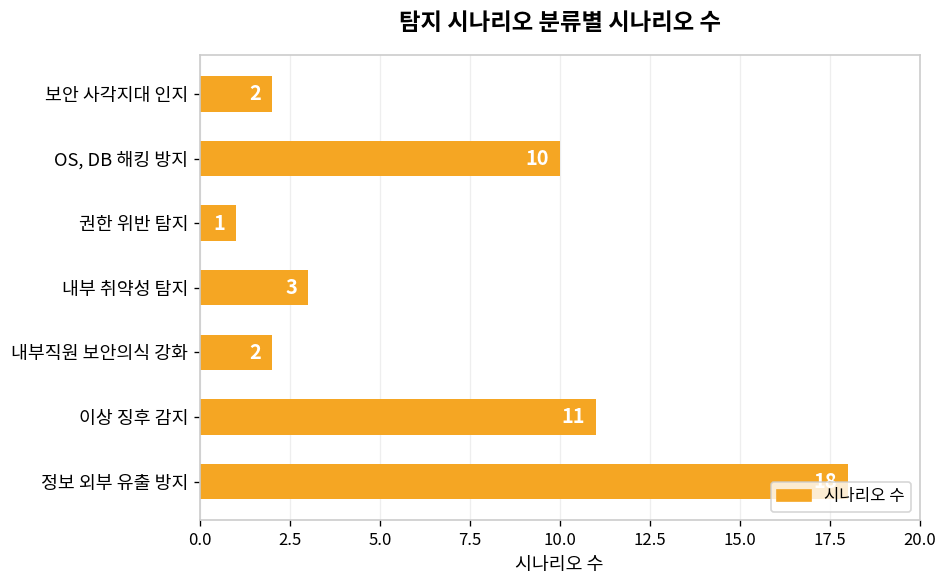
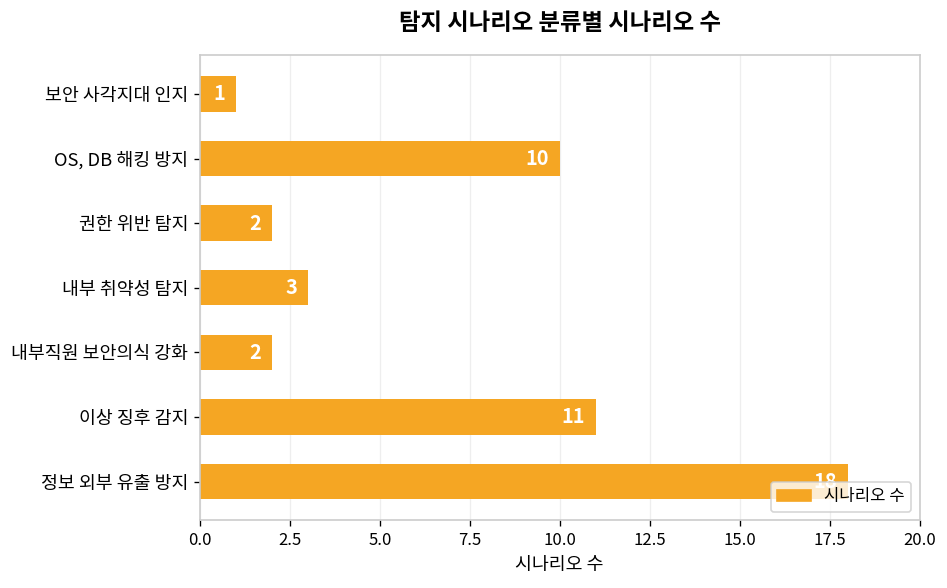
  {
-   "보안 사각지대 인지": 2,
+   "보안 사각지대 인지": 1,
    "OS, DB 해킹 방지": 10,
-   "권한 위반 탐지": 1,
+   "권한 위반 탐지": 2,
    "내부 취약성 탐지": 3,
    "내부직원 보안의식 강화": 2,
    "이상 징후 감지": 11
  }
